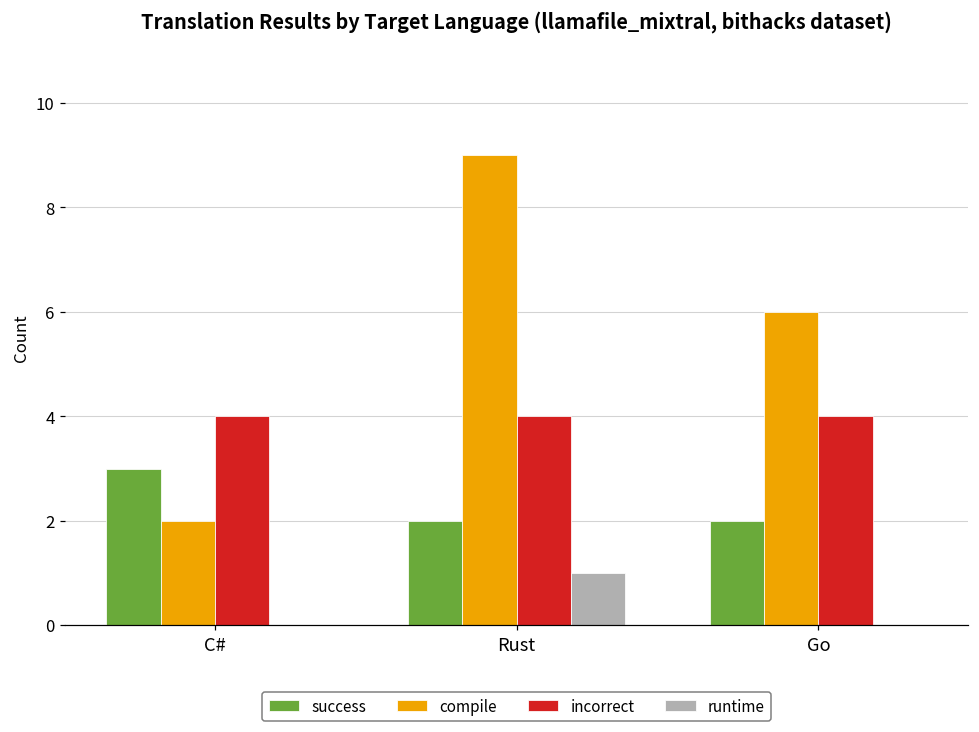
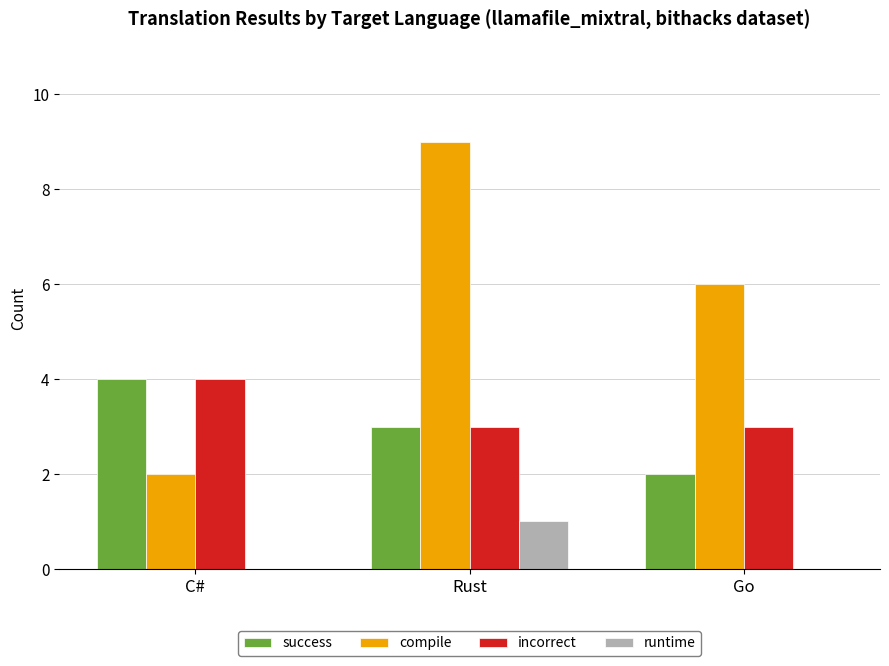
  {
    "success": {
-     "C#": 3,
-     "Rust": 2,
+     "C#": 4,
+     "Rust": 3,
      "Go": 2
    },
    "compile": {
      "C#": 2,
      "Rust": 9,
      "Go": 6
    },
    "incorrect": {
      "C#": 4,
-     "Rust": 4,
-     "Go": 4
+     "Rust": 3,
+     "Go": 3
    },
    "runtime": {
      "C#": 0,
      "Rust": 1,
      "Go": 0
    }
  }
